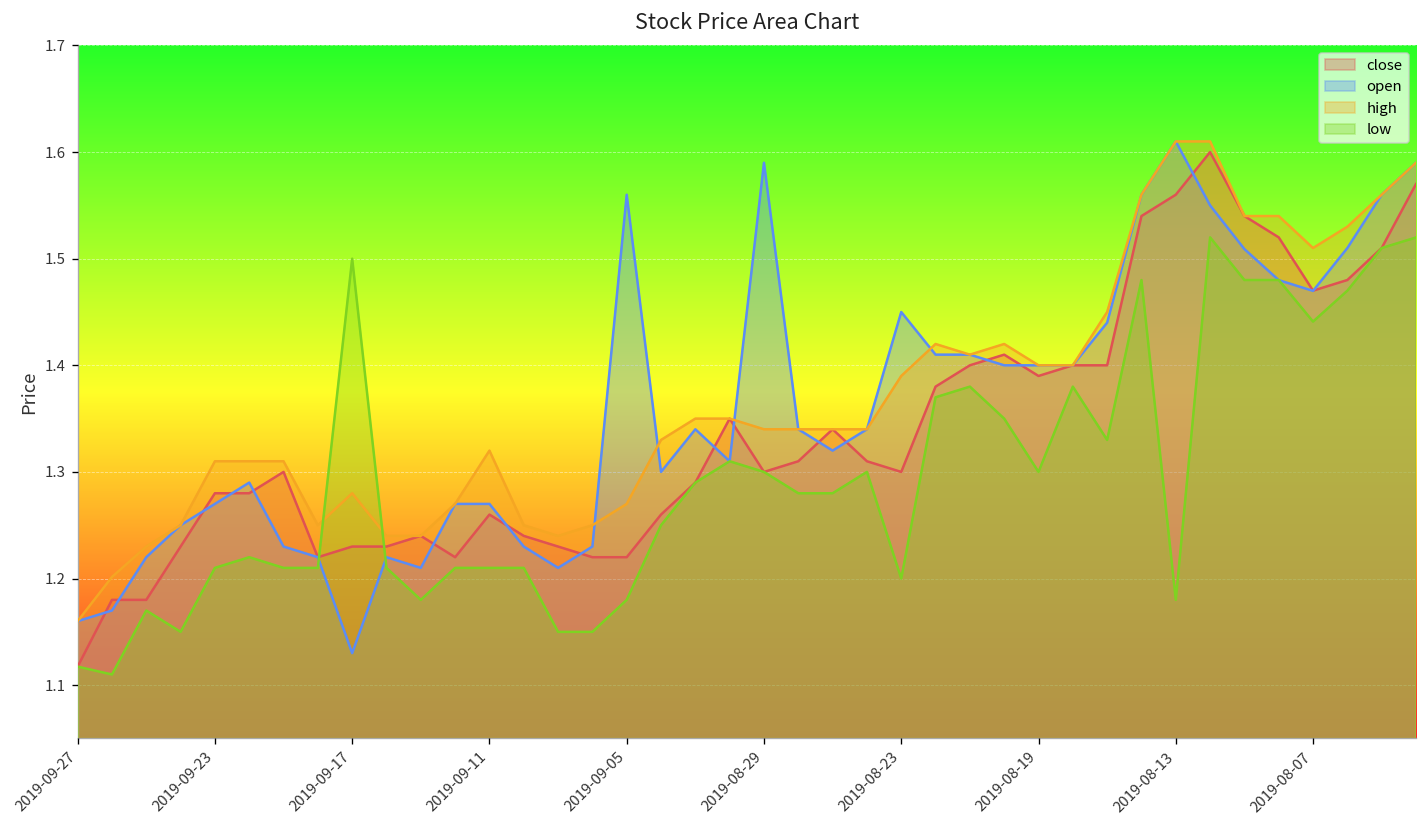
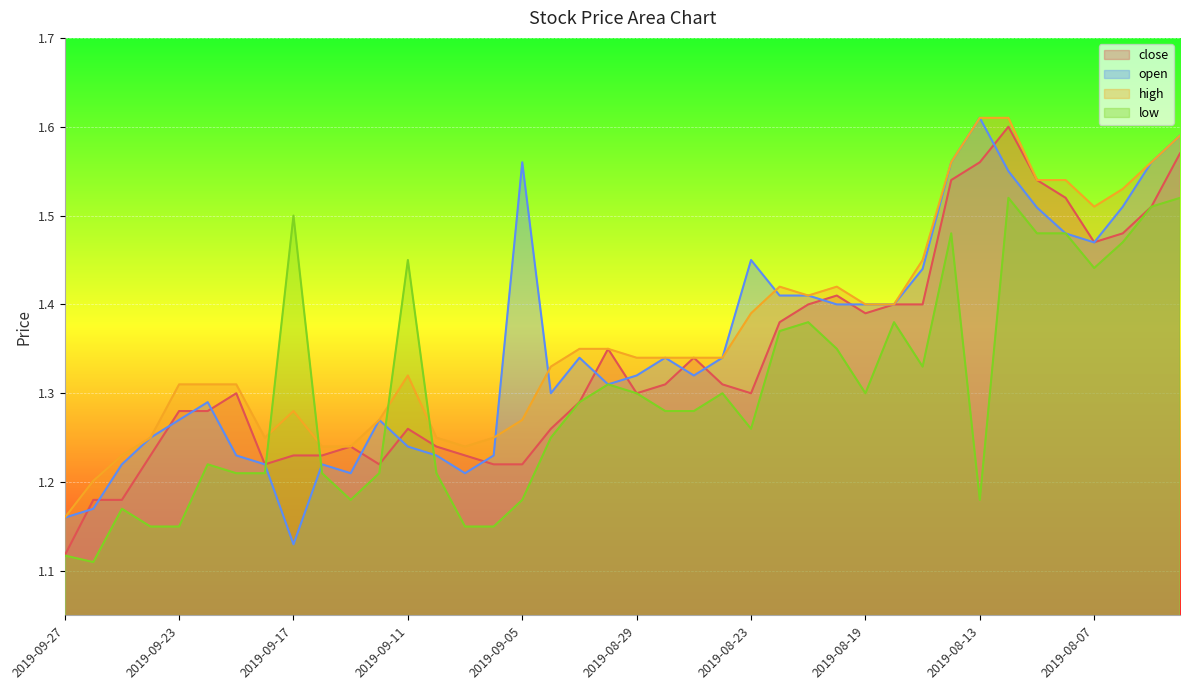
  {
    "open": {
      "2019-09-23": 1.27,
      "2019-09-17": 1.13,
-     "2019-09-11": 1.27,
+     "2019-09-11": 1.24,
      "2019-09-05": 1.56,
-     "2019-08-29": 1.59,
+     "2019-08-29": 1.32,
      "2019-08-23": 1.45
    },
    "low": {
-     "2019-09-23": 1.21,
+     "2019-09-23": 1.15,
      "2019-09-17": 1.50,
-     "2019-09-11": 1.21,
+     "2019-09-11": 1.45,
      "2019-09-05": 1.18,
-     "2019-08-23": 1.20,
+     "2019-08-23": 1.26,
      "2019-08-19": 1.30,
      "2019-08-13": 1.18,
      "2019-08-07": 1.44
    }
  }
